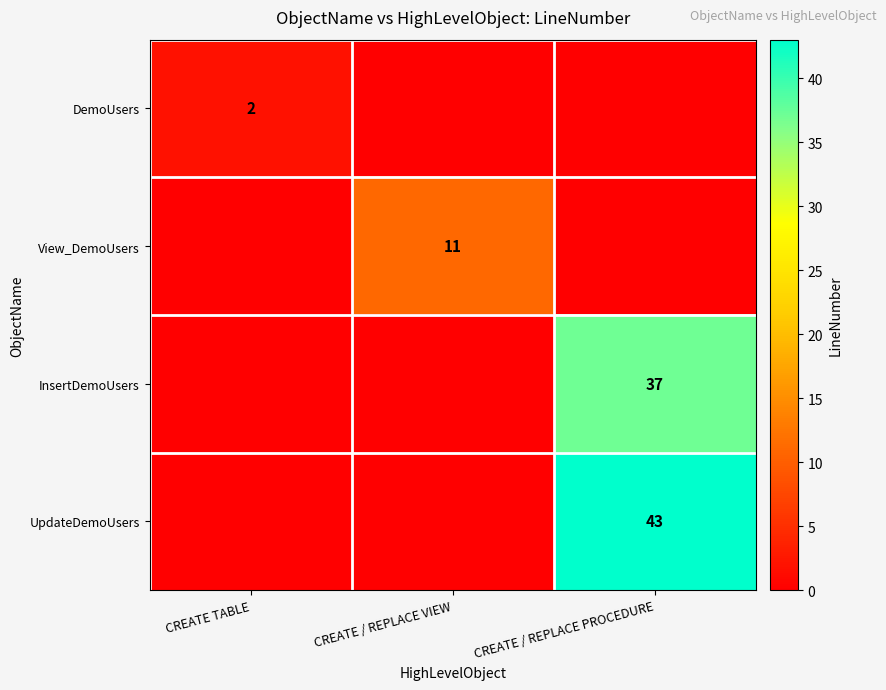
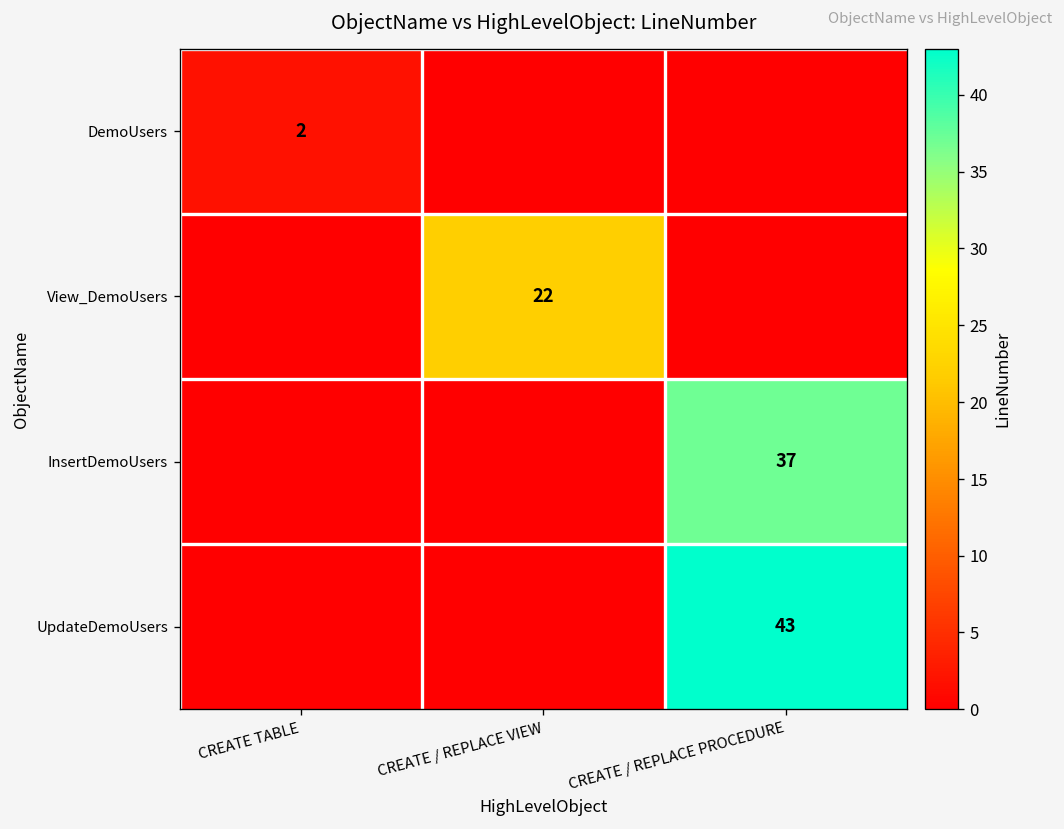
  {
    "DemoUsers": {
      "CREATE TABLE": 2
    },
    "View_DemoUsers": {
-     "CREATE / REPLACE VIEW": 11
+     "CREATE / REPLACE VIEW": 22
    },
    "InsertDemoUsers": {
      "CREATE / REPLACE PROCEDURE": 37
    },
    "UpdateDemoUsers": {
      "CREATE / REPLACE PROCEDURE": 43
    }
  }
